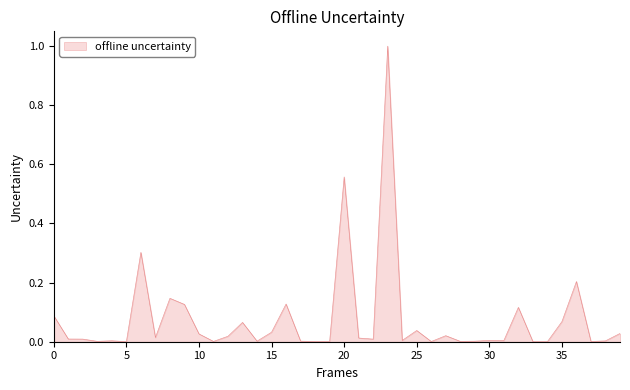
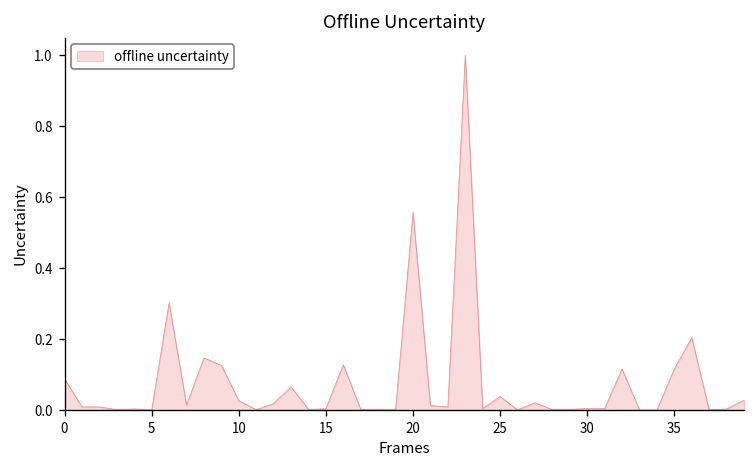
  {
    "0": 0.09,
    "5": 0.00,
    "10": 0.03,
-   "15": 0.03,
+   "15": 0.00,
    "20": 0.56,
    "25": 0.04,
    "30": 0.00,
-   "35": 0.07
+   "35": 0.12
  }
